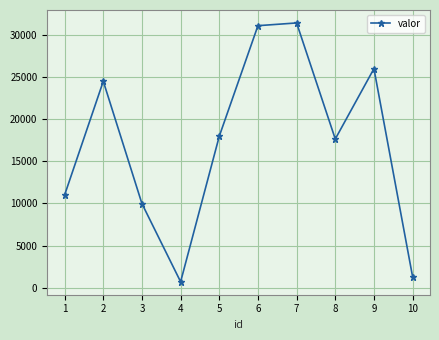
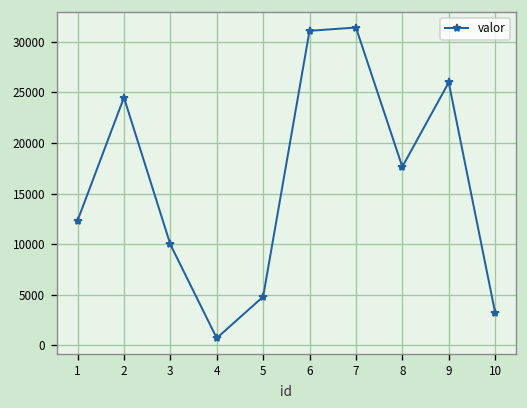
  {
-   "1": 11000,
+   "1": 12000,
    "2": 24000,
    "3": 10000,
    "4": 1000,
-   "5": 18000,
+   "5": 5000,
    "6": 31000,
    "7": 31000,
    "8": 18000,
    "9": 26000,
-   "10": 1000
+   "10": 3000
  }
